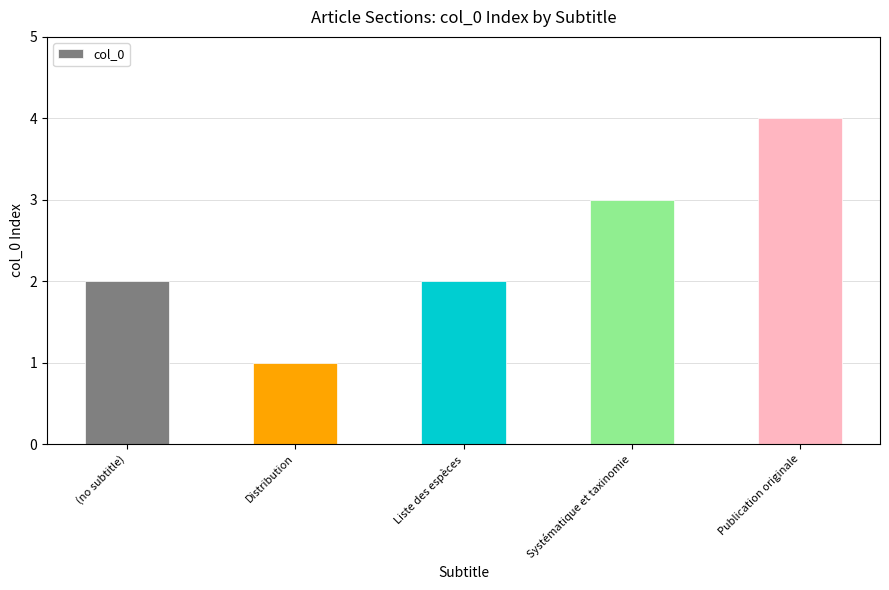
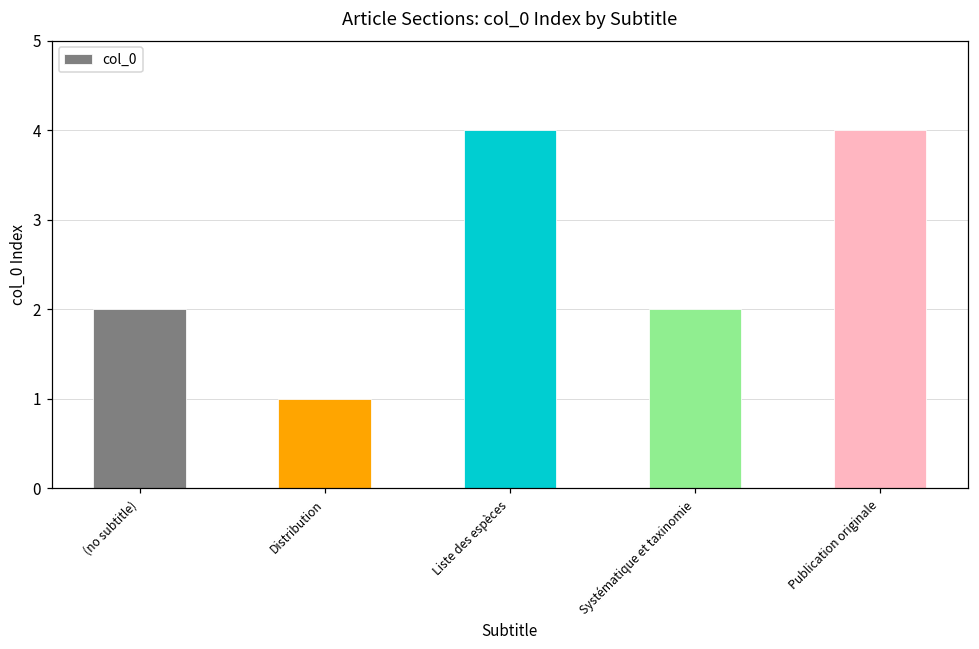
  {
    "(no subtitle)": 2,
    "Distribution": 1,
-   "Liste des espèces": 2,
-   "Systématique et taxinomie": 3,
+   "Liste des espèces": 4,
+   "Systématique et taxinomie": 2,
    "Publication originale": 4
  }
